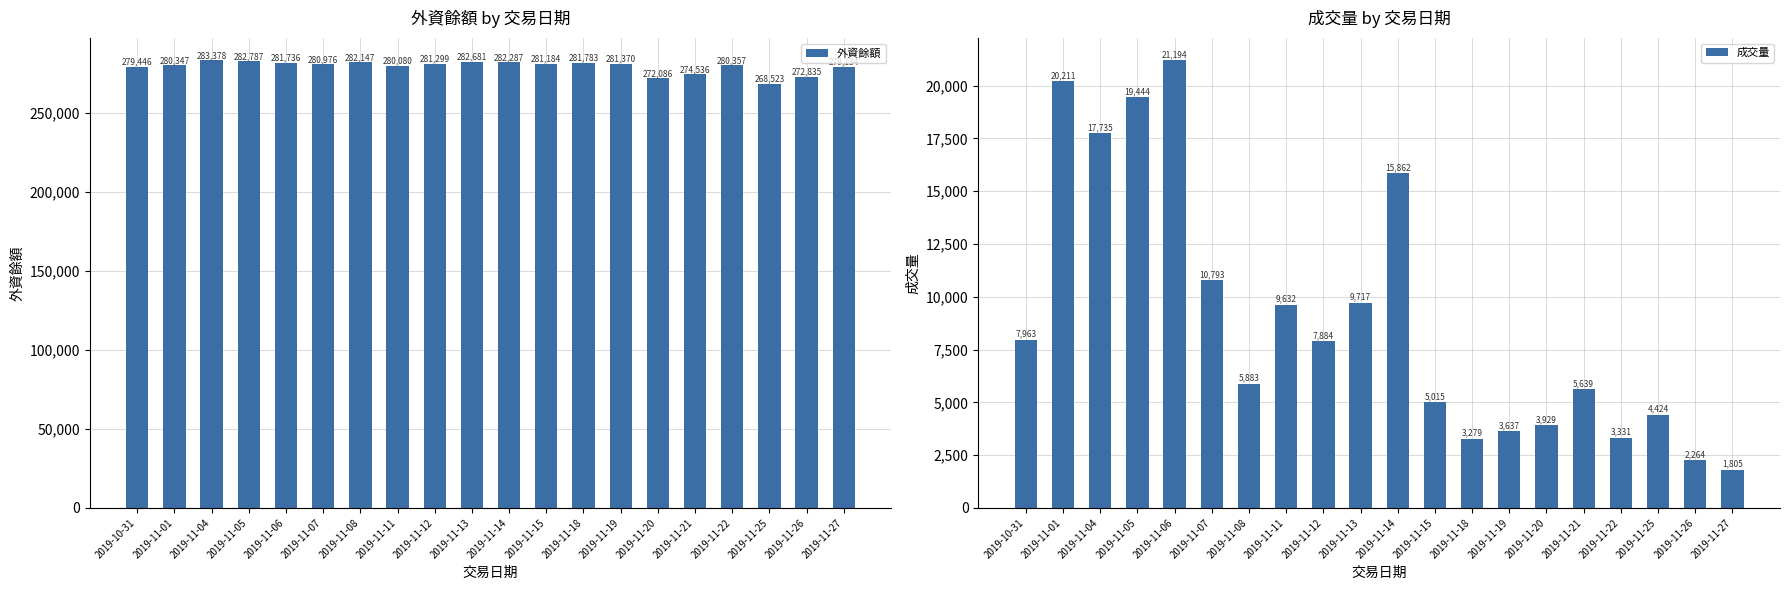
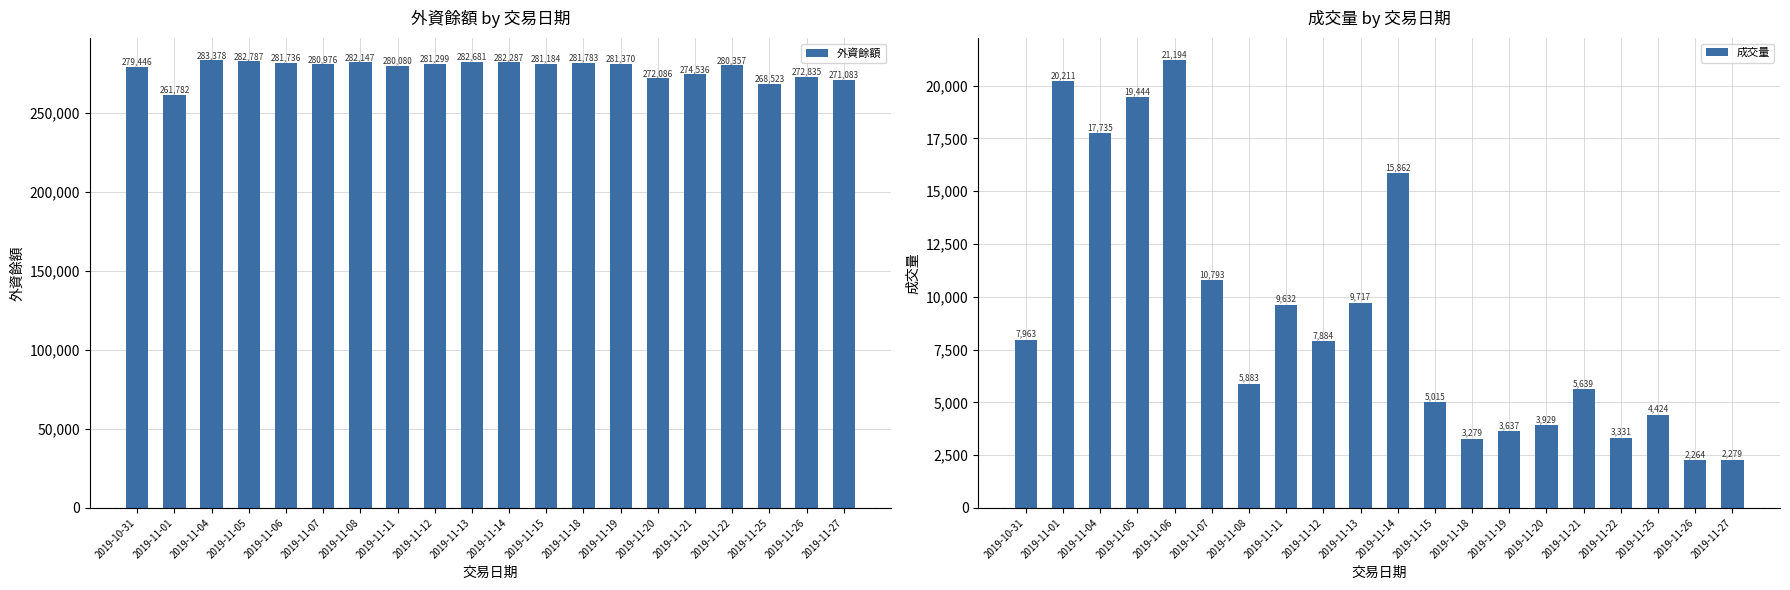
  {
    "外資餘額 by 交易日期": {
      "2019-10-31": "279,446",
-     "2019-11-01": "280,347",
+     "2019-11-01": "261,782",
      "2019-11-04": "283,378",
      "2019-11-05": "282,787",
      "2019-11-06": "281,736",
      "2019-11-07": "280,976",
      "2019-11-08": "282,147",
      "2019-11-11": "280,080",
      "2019-11-12": "281,299",
      "2019-11-13": "282,681",
      "2019-11-14": "282,287",
      "2019-11-15": "281,184",
      "2019-11-18": "281,783",
      "2019-11-19": "281,370",
      "2019-11-20": "272,086",
      "2019-11-21": "274,536",
      "2019-11-22": "280,357",
      "2019-11-25": "268,523",
      "2019-11-26": "272,835",
-     "2019-11-27": "279,000"
+     "2019-11-27": "271,000"
    },
    "成交量 by 交易日期": {
      "2019-10-31": "7,963",
      "2019-11-01": "20,211",
      "2019-11-04": "17,735",
      "2019-11-05": "19,444",
      "2019-11-06": "21,194",
      "2019-11-07": "10,793",
      "2019-11-08": "5,883",
      "2019-11-11": "9,632",
      "2019-11-12": "7,884",
      "2019-11-13": "9,717",
      "2019-11-14": "15,862",
      "2019-11-15": "5,015",
      "2019-11-18": "3,279",
      "2019-11-19": "3,637",
      "2019-11-20": "3,929",
      "2019-11-21": "5,639",
      "2019-11-22": "3,331",
      "2019-11-25": "4,424",
      "2019-11-26": "2,264",
-     "2019-11-27": "1,805"
+     "2019-11-27": "2,279"
    }
  }
